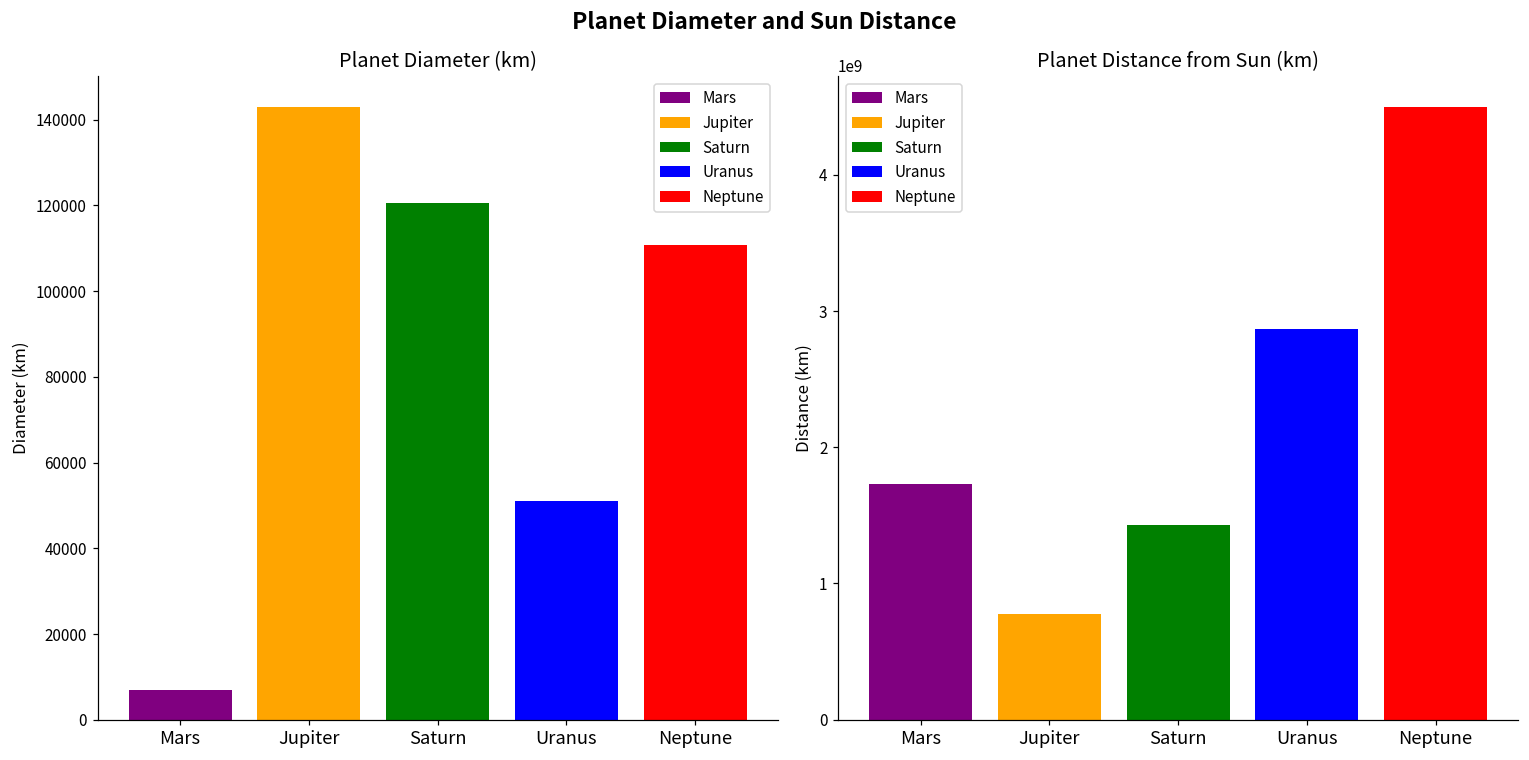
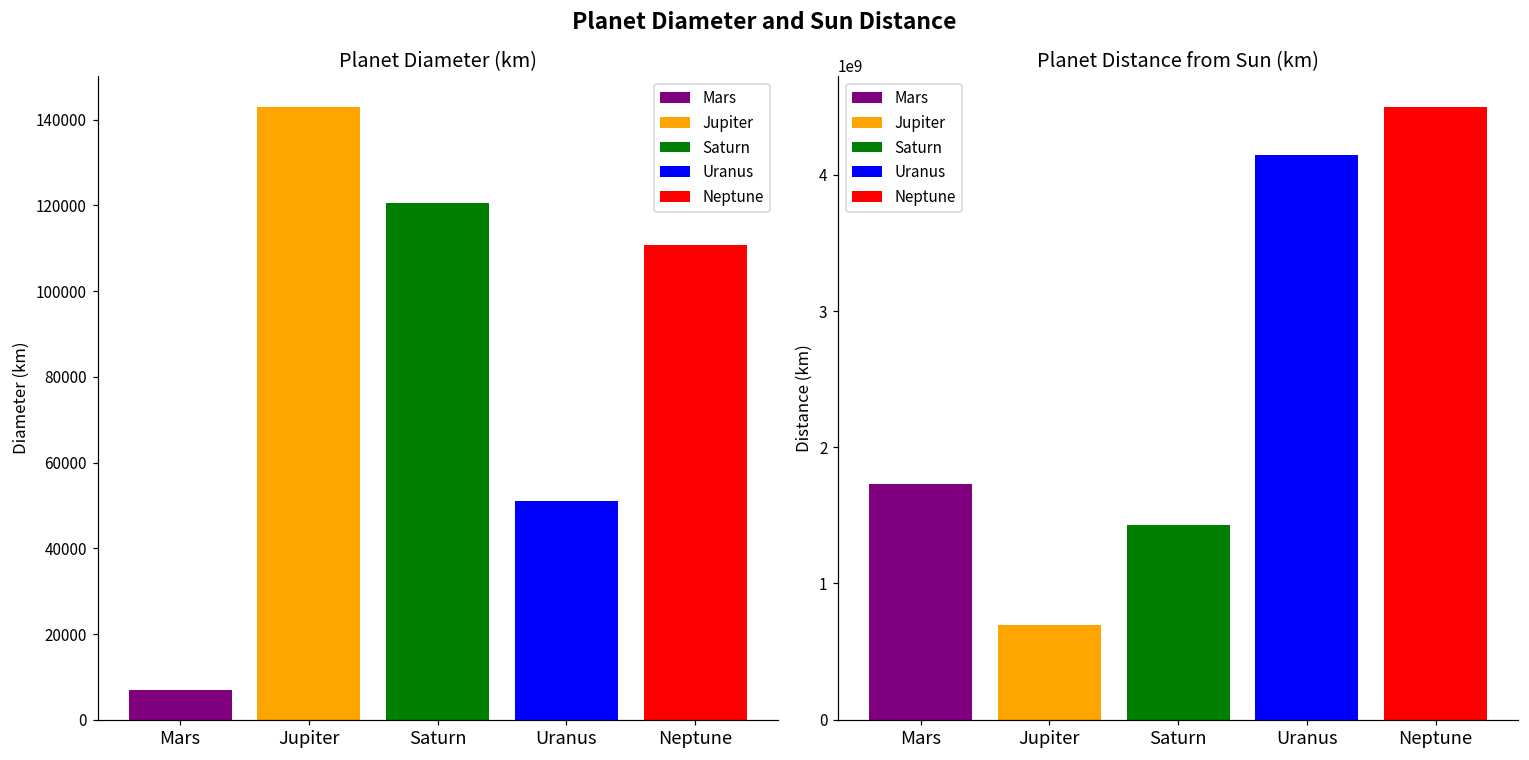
  {
    "Planet Diameter (km)": {
      "Mars": 7000,
      "Jupiter": 143000,
      "Saturn": 121000,
      "Uranus": 51000,
      "Neptune": 111000
    },
    "Planet Distance from Sun (km)": {
      "Mars": 1730000000,
-     "Jupiter": 780000000,
+     "Jupiter": 700000000,
      "Saturn": 1430000000,
-     "Uranus": 2870000000,
+     "Uranus": 4140000000,
      "Neptune": 4500000000
    }
  }
